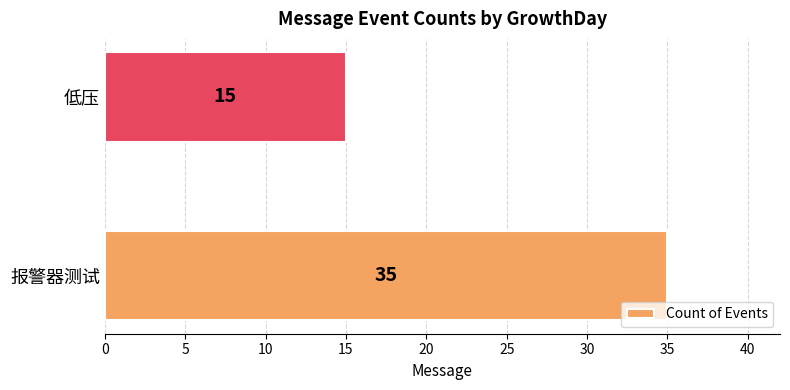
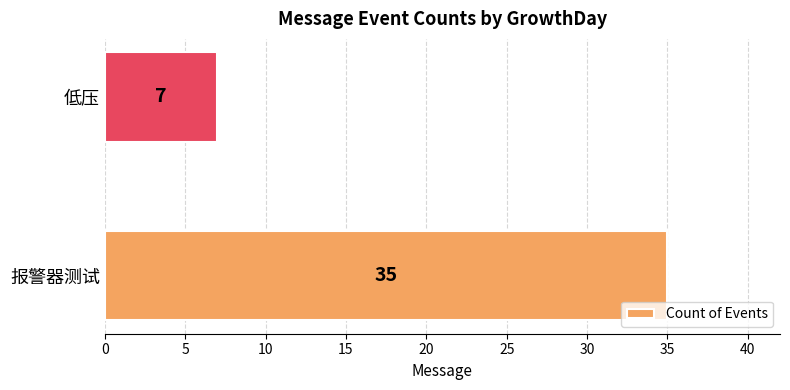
  {
-   "低压": 15,
+   "低压": 7,
    "报警器测试": 35
  }
